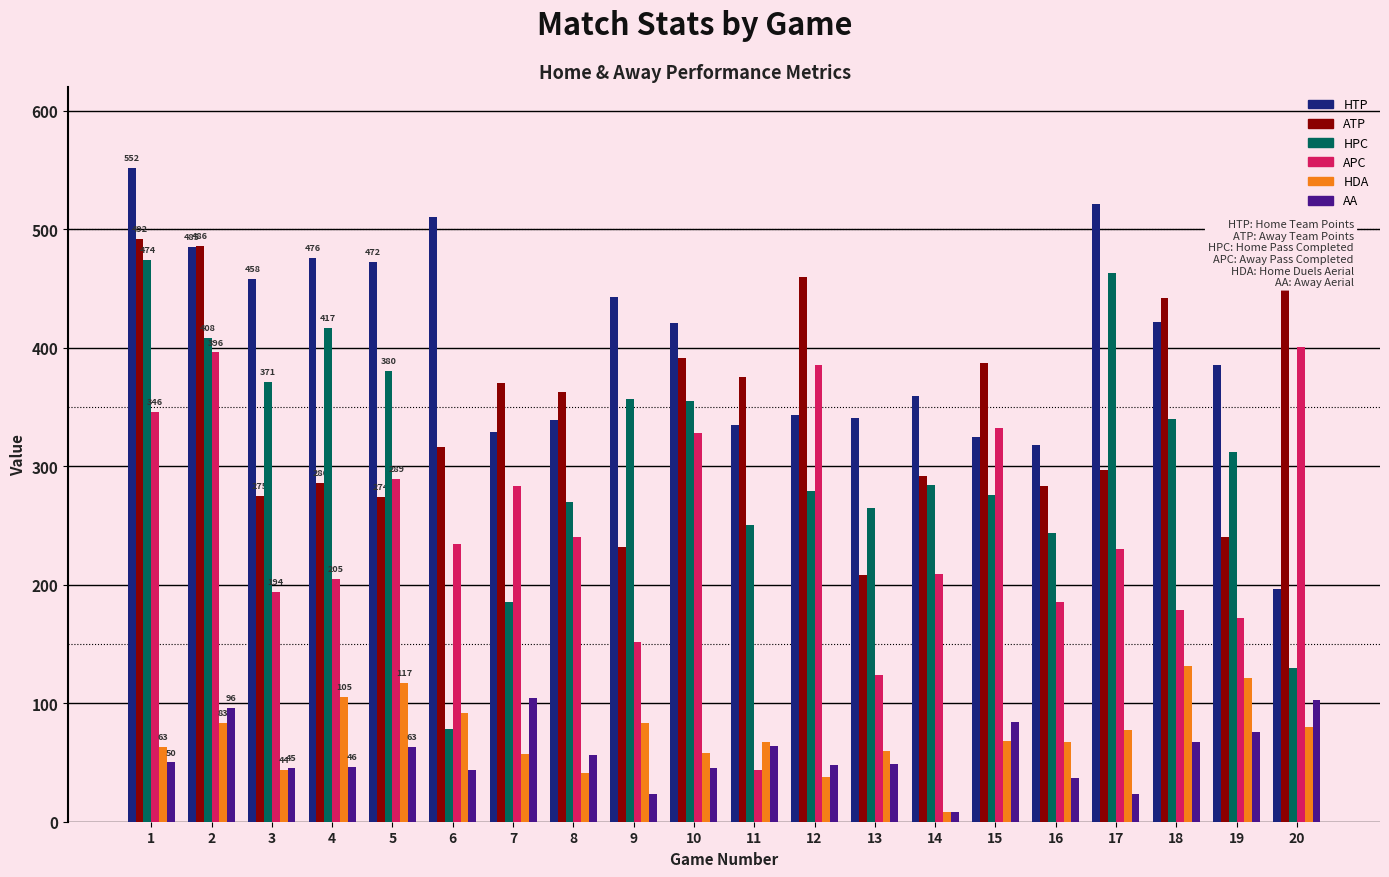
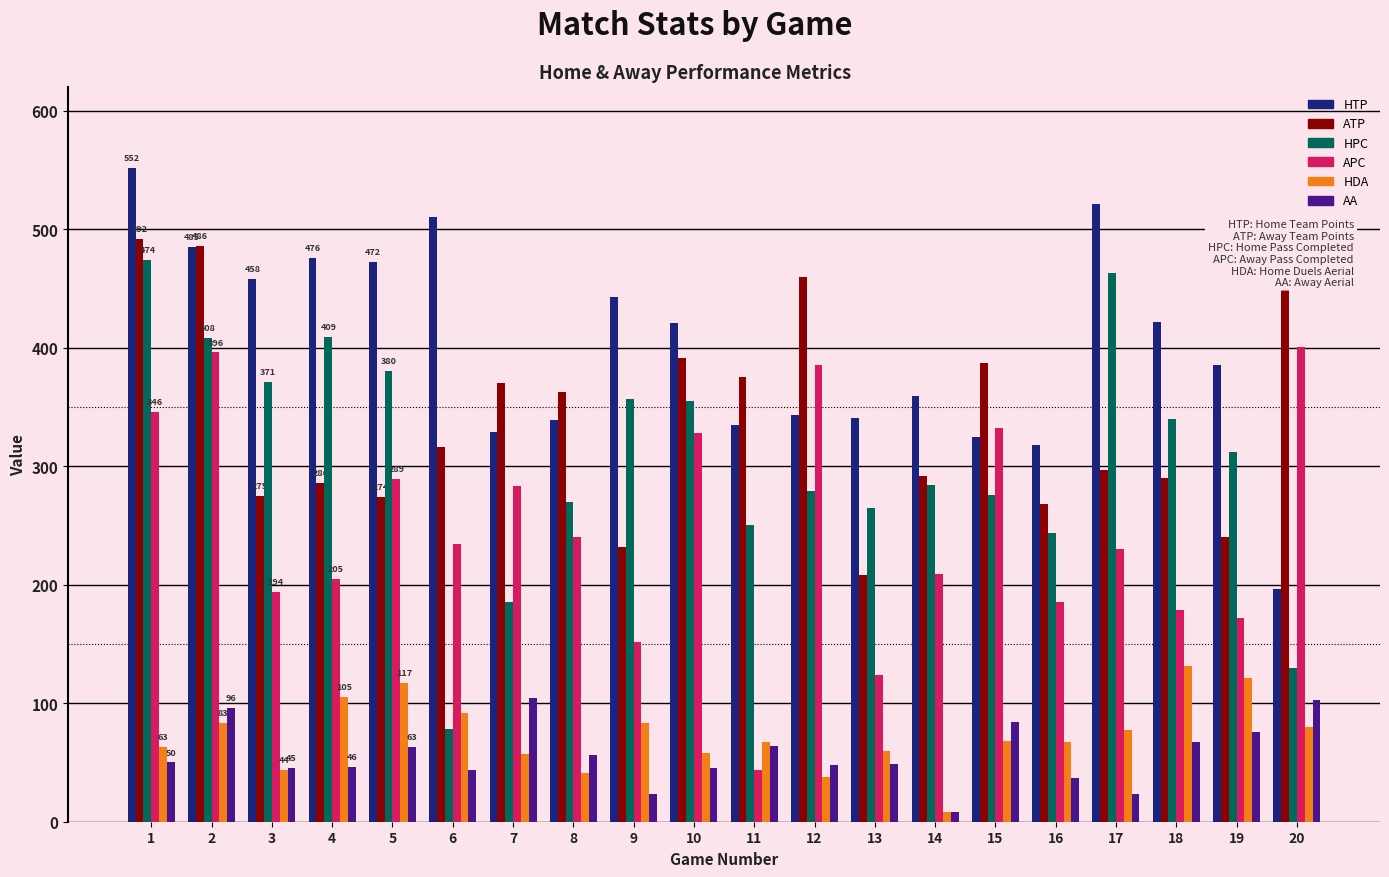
  {
    "ATP": {
      "6": 316,
      "7": 370,
      "8": 363,
      "9": 232,
      "10": 391,
      "11": 375,
      "12": 460,
      "13": 208,
      "14": 292,
      "15": 387,
-     "16": 283,
+     "16": 268,
      "17": 297,
-     "18": 442,
+     "18": 290,
      "19": 240
    },
    "HPC": {
      "1": 474,
      "2": 408,
      "3": 371,
-     "4": 417,
+     "4": 409,
      "5": 380
    },
    "APC": {
      "1": 346,
      "2": 396,
      "3": 194,
      "4": 205,
      "5": 289
    },
    "HDA": {
      "1": 63,
      "2": 83,
      "4": 105,
      "5": 117
    }
  }
